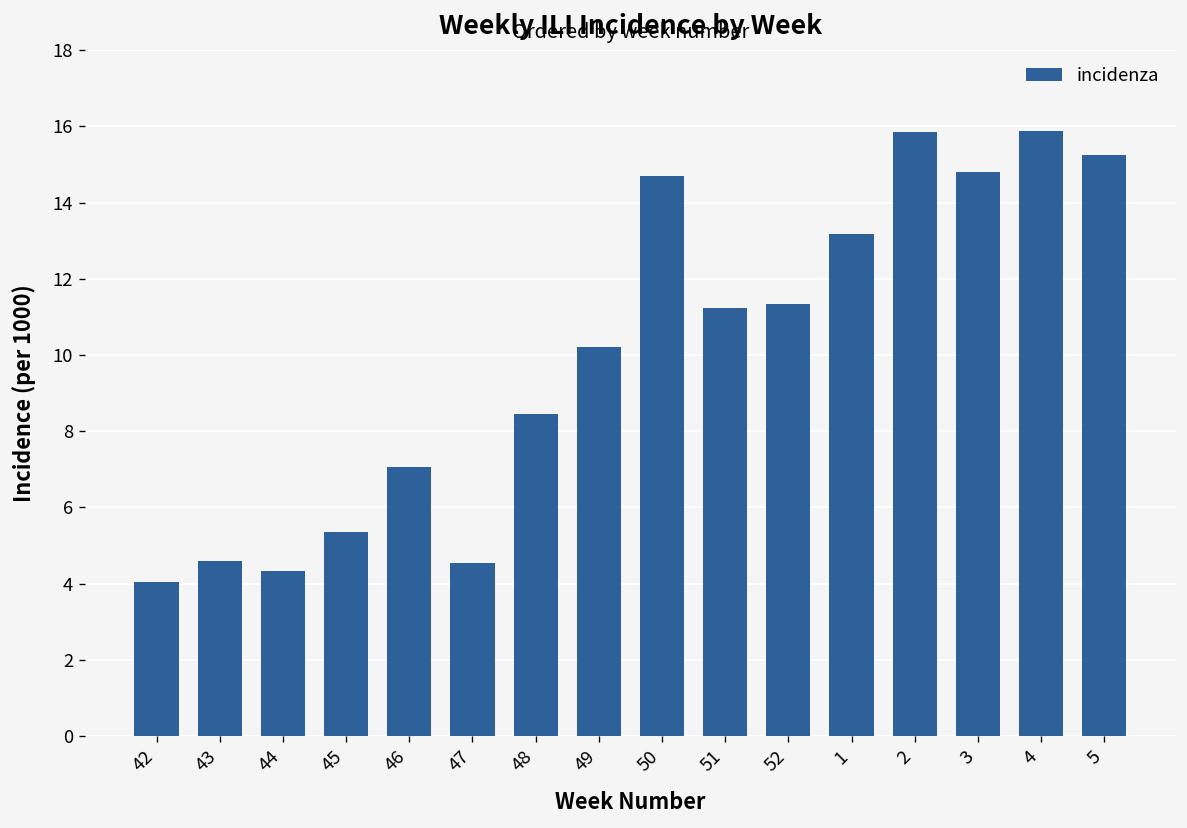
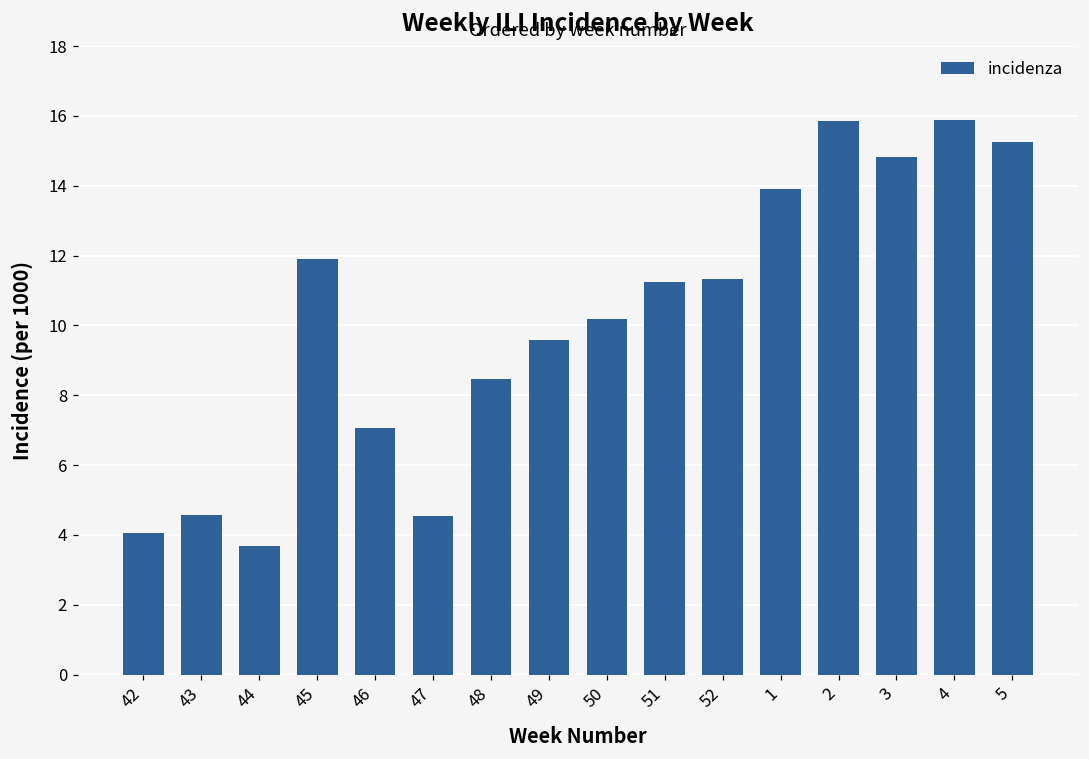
  {
    "42": 4.1,
    "43": 4.6,
-   "44": 4.3,
-   "45": 5.3,
+   "44": 3.7,
+   "45": 11.9,
    "46": 7.1,
    "47": 4.5,
    "48": 8.5,
-   "49": 10.2,
-   "50": 14.7,
+   "49": 9.6,
+   "50": 10.2,
    "51": 11.2,
    "52": 11.3,
-   "1": 13.2,
+   "1": 13.9,
    "2": 15.9,
    "3": 14.8,
    "4": 15.9,
    "5": 15.3
  }
